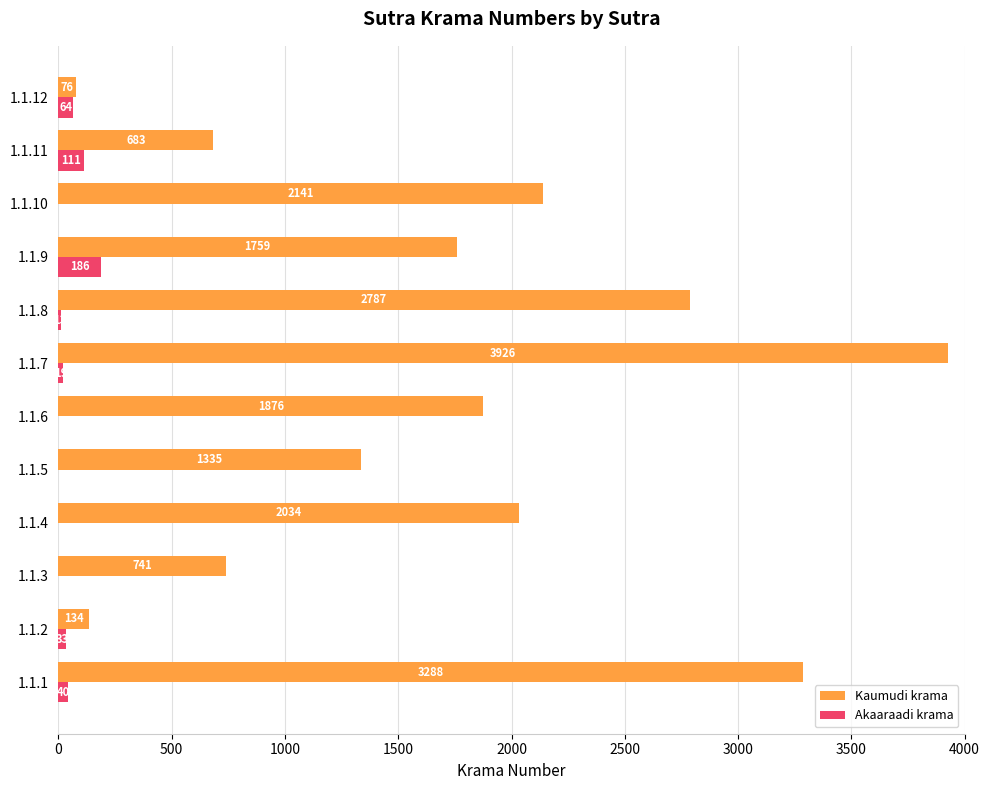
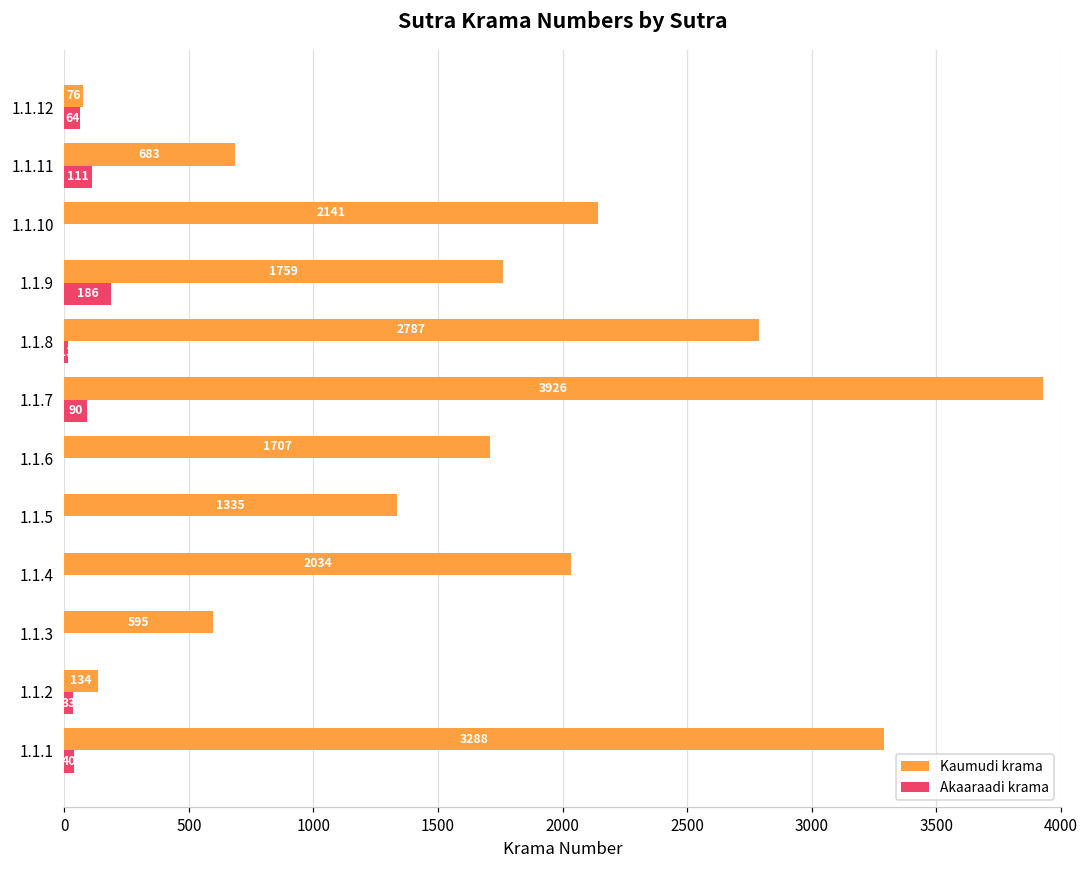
  {
    "Kaumudi krama": {
      "1.1.12": 76,
      "1.1.11": 683,
      "1.1.10": 2141,
      "1.1.9": 1759,
      "1.1.8": 2787,
      "1.1.7": 3926,
-     "1.1.6": 1876,
+     "1.1.6": 1707,
      "1.1.5": 1335,
      "1.1.4": 2034,
-     "1.1.3": 741,
+     "1.1.3": 595,
      "1.1.2": 134,
      "1.1.1": 3288
    },
    "Akaaraadi krama": {
      "1.1.10": 0,
      "1.1.8": 10,
-     "1.1.7": 20,
+     "1.1.7": 90,
      "1.1.6": 0,
      "1.1.5": 0,
      "1.1.4": 0,
      "1.1.3": 0,
      "1.1.2": 30
    }
  }
